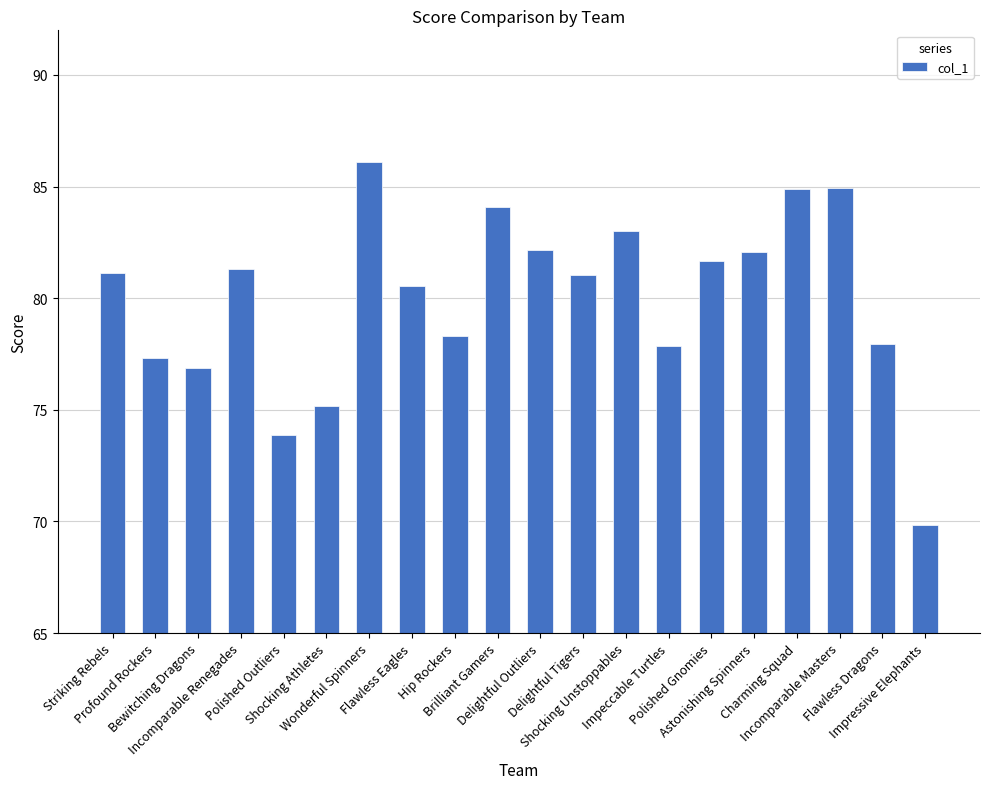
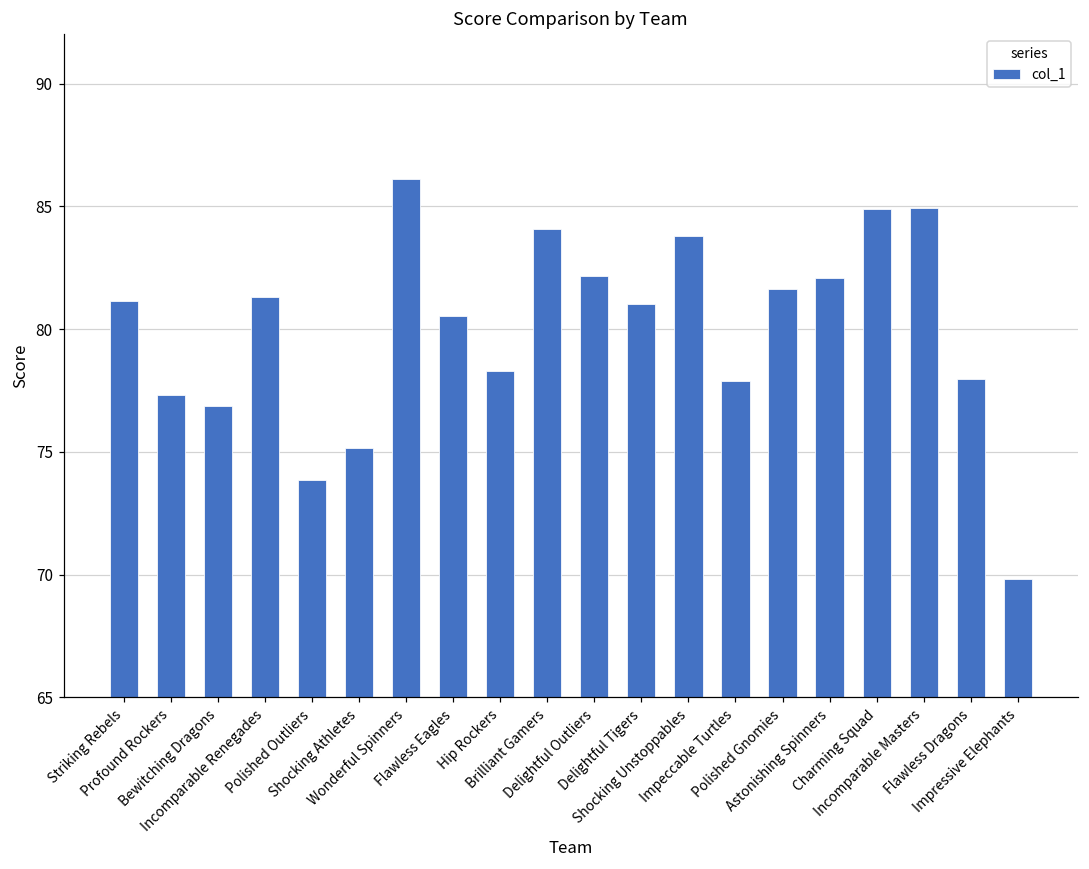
  {
    "Striking Rebels": 81.2,
    "Profound Rockers": 77.3,
    "Bewitching Dragons": 76.9,
    "Incomparable Renegades": 81.3,
    "Polished Outliers": 73.9,
    "Shocking Athletes": 75.2,
    "Wonderful Spinners": 86.1,
    "Flawless Eagles": 80.5,
    "Hip Rockers": 78.3,
    "Brilliant Gamers": 84.1,
    "Delightful Outliers": 82.2,
    "Delightful Tigers": 81.0,
-   "Shocking Unstoppables": 83.0,
+   "Shocking Unstoppables": 83.8,
    "Impeccable Turtles": 77.9,
    "Polished Gnomies": 81.7,
    "Astonishing Spinners": 82.1,
    "Charming Squad": 84.9,
    "Incomparable Masters": 85.0,
    "Flawless Dragons": 78.0,
    "Impressive Elephants": 69.8
  }
